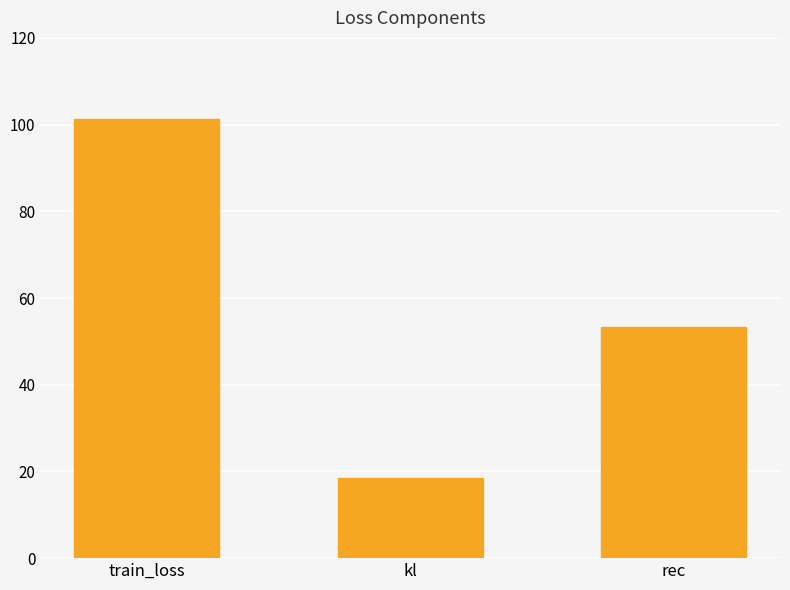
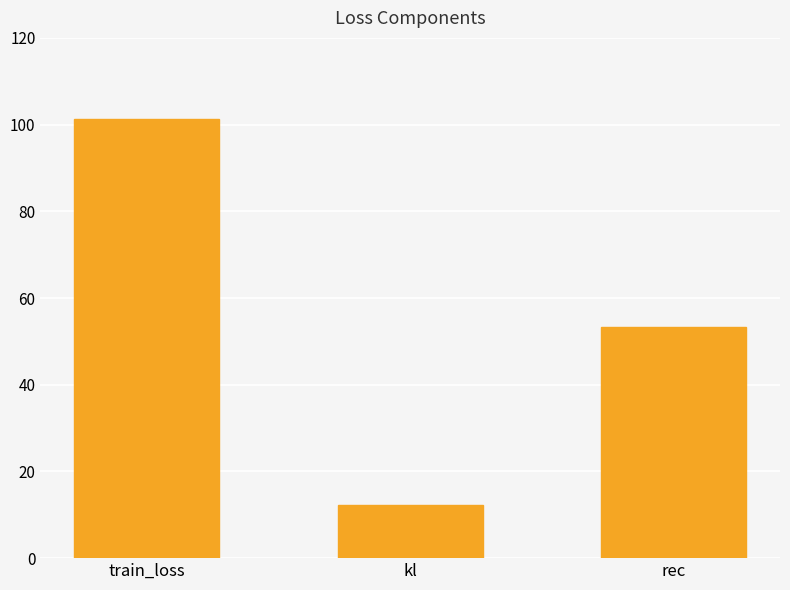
  {
    "train_loss": 101,
-   "kl": 18,
+   "kl": 12,
    "rec": 53
  }
